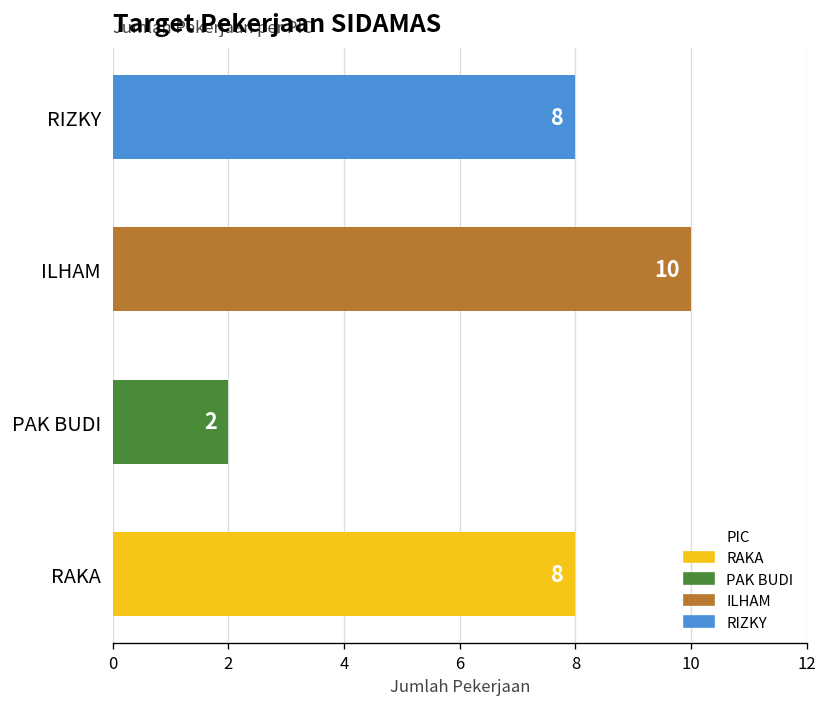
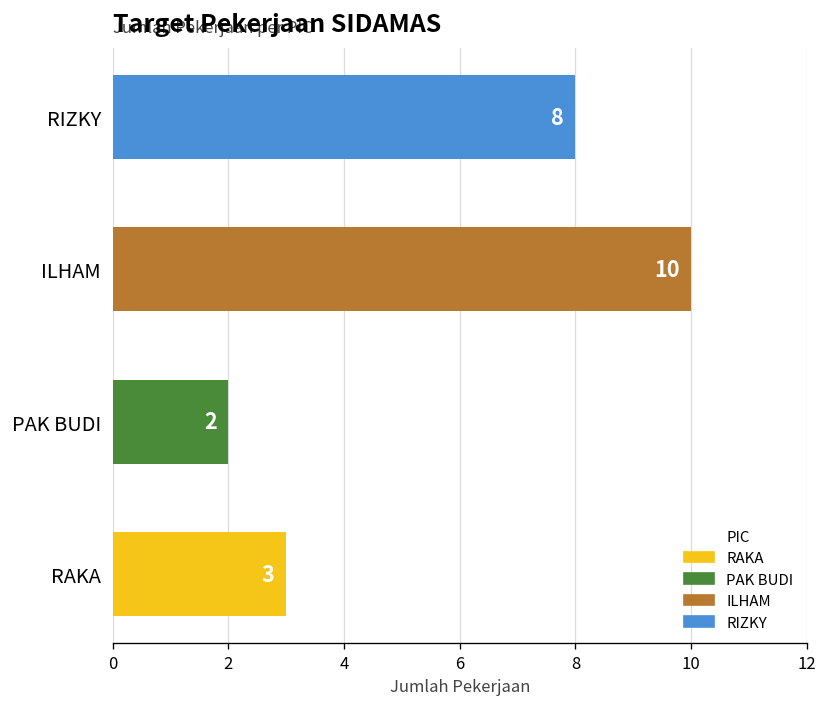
  {
    "RIZKY": 8,
    "ILHAM": 10,
    "PAK BUDI": 2,
-   "RAKA": 8
+   "RAKA": 3
  }
